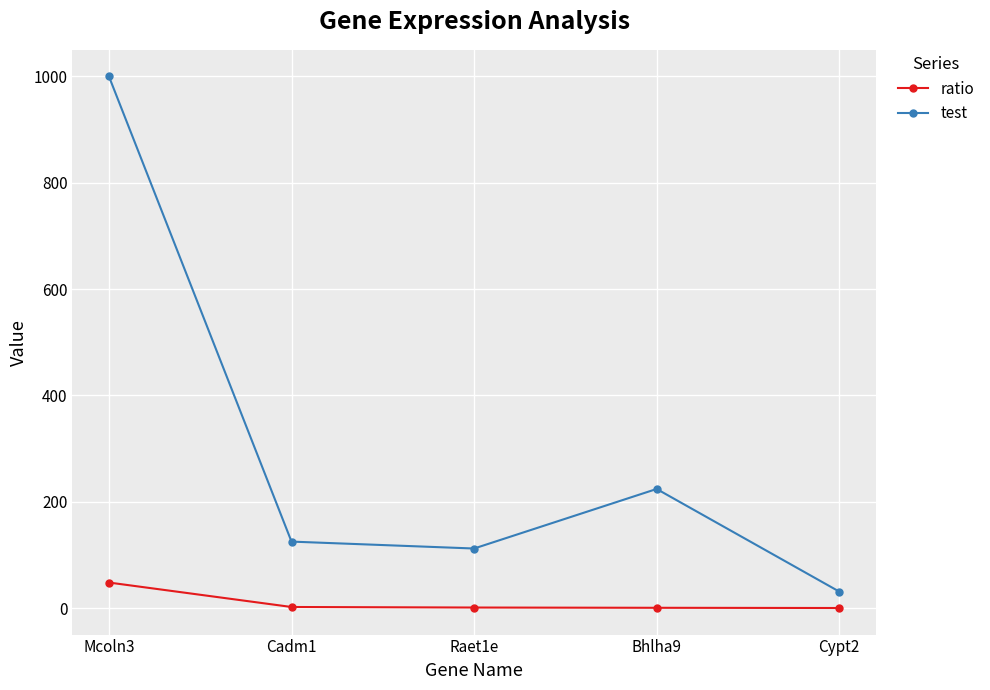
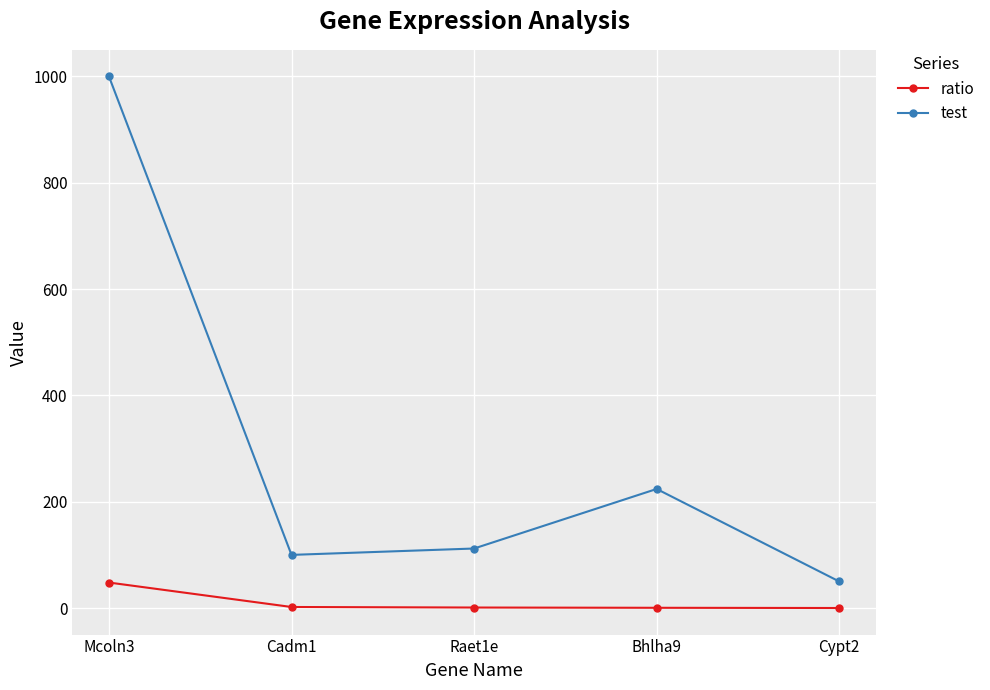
  {
    "ratio": {
      "Mcoln3": 50,
      "Cadm1": 0,
      "Raet1e": 0,
      "Bhlha9": 0,
      "Cypt2": 0
    },
    "test": {
      "Mcoln3": 1000,
-     "Cadm1": 130,
+     "Cadm1": 100,
      "Raet1e": 110,
      "Bhlha9": 220,
-     "Cypt2": 30
+     "Cypt2": 50
    }
  }
